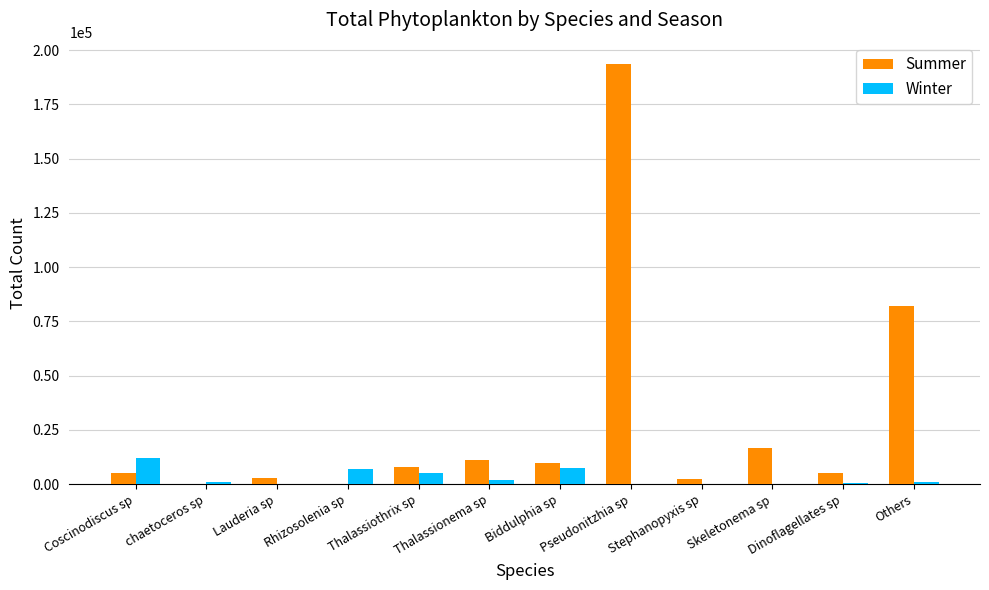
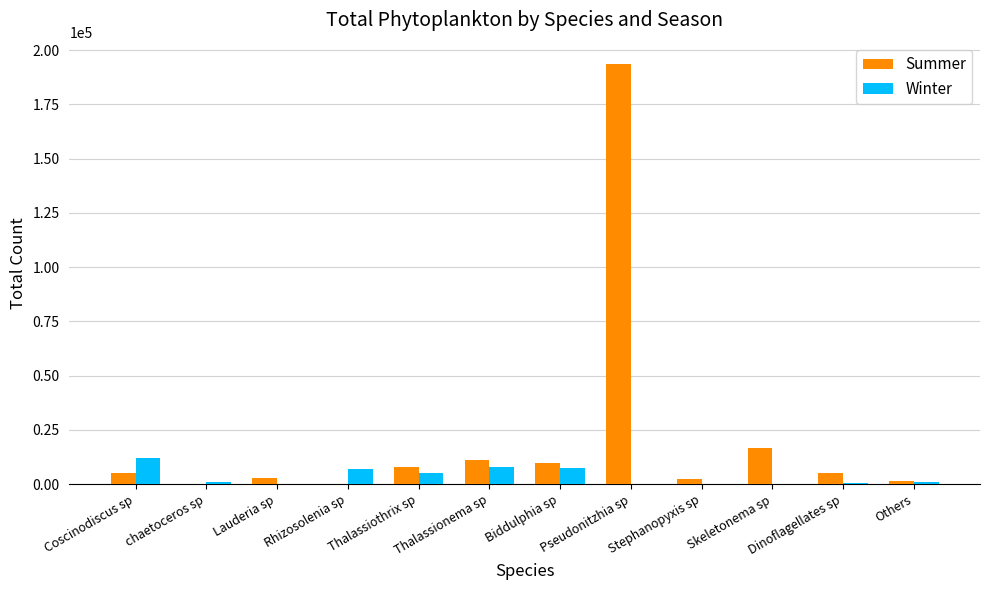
  {
    "Summer": {
      "Coscinodiscus sp": 5000,
      "Lauderia sp": 3000,
      "Rhizosolenia sp": 0,
      "Thalassiothrix sp": 8000,
      "Thalassionema sp": 11000,
      "Biddulphia sp": 10000,
      "Pseudonitzhia sp": 194000,
      "Stephanopyxis sp": 2000,
      "Skeletonema sp": 17000,
      "Dinoflagellates sp": 5000,
-     "Others": 82000
+     "Others": 1000
    },
    "Winter": {
      "Coscinodiscus sp": 12000,
      "chaetoceros sp": 1000,
      "Lauderia sp": 0,
      "Rhizosolenia sp": 7000,
      "Thalassiothrix sp": 5000,
-     "Thalassionema sp": 2000,
+     "Thalassionema sp": 8000,
      "Biddulphia sp": 8000,
      "Pseudonitzhia sp": 0,
      "Stephanopyxis sp": 0,
      "Skeletonema sp": 0
    }
  }
